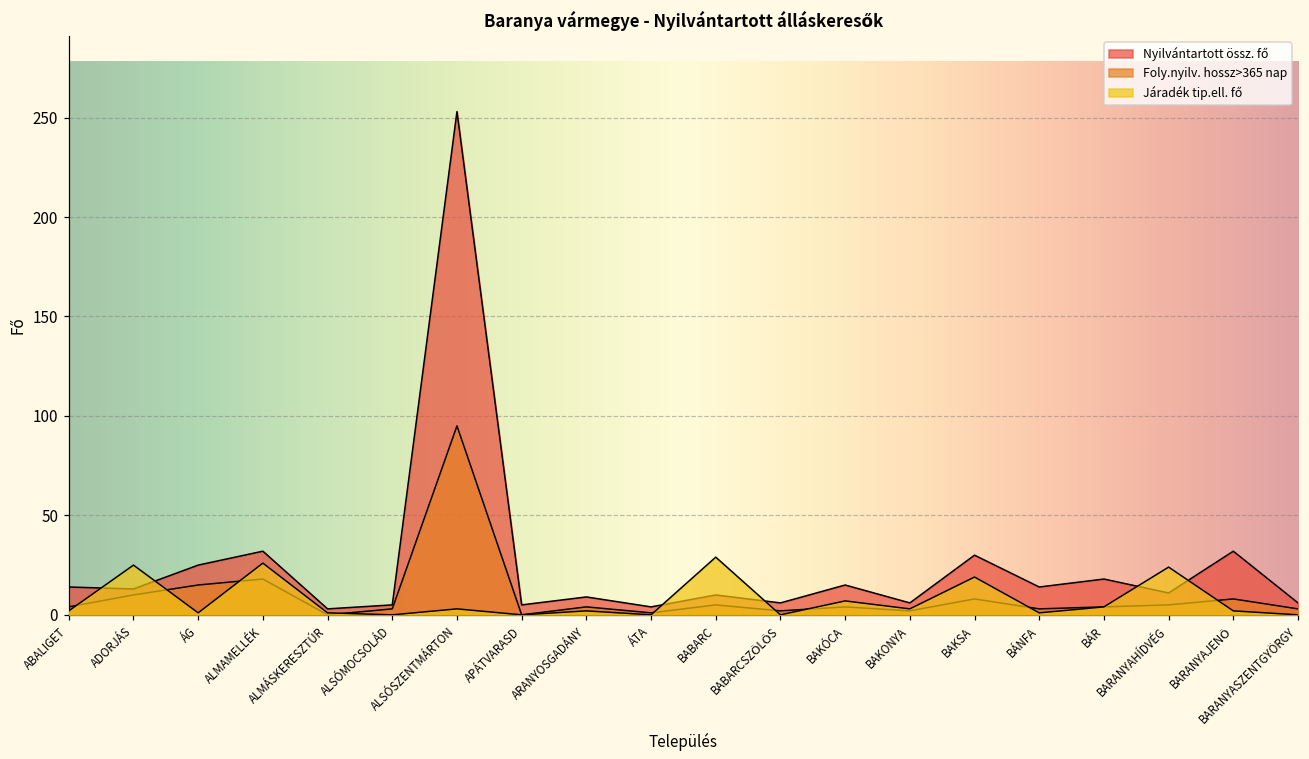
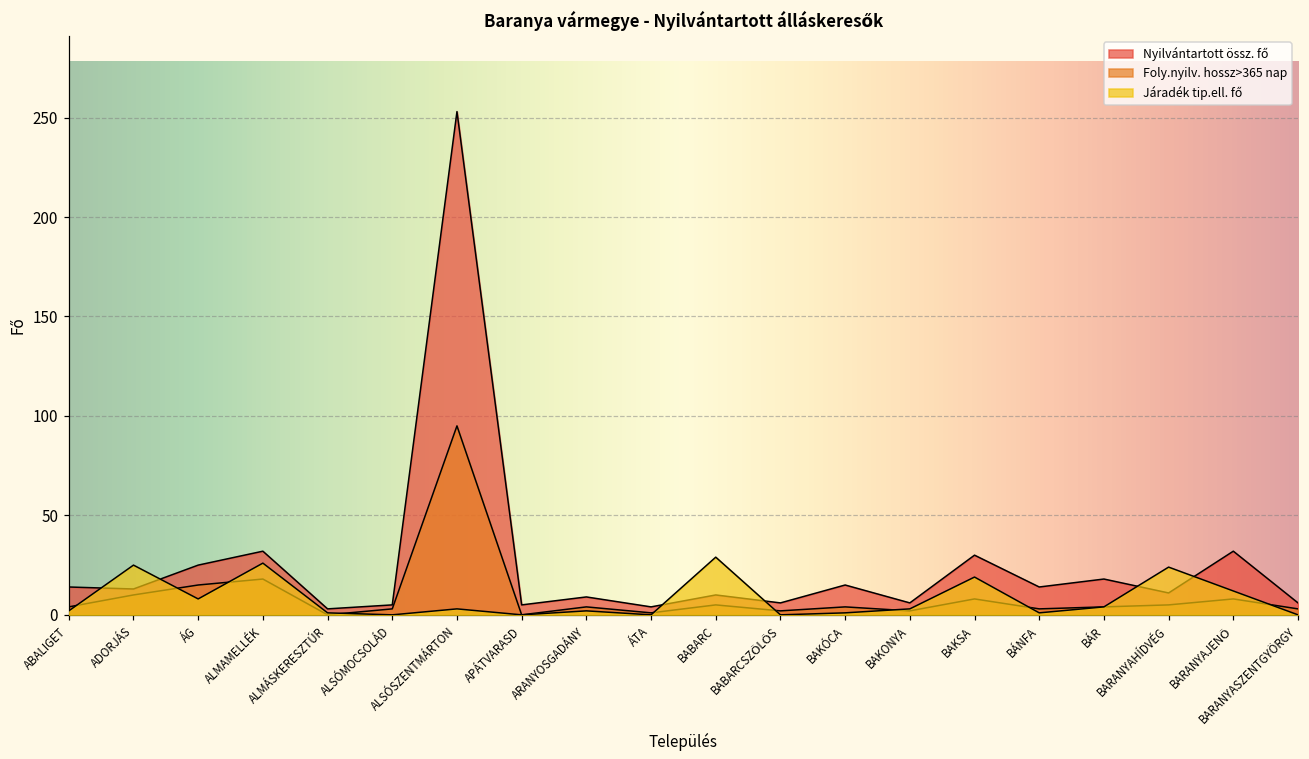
  {
    "Járadék tip.ell. fő": {
      "ABALIGET": 2,
      "ADORJÁS": 25,
-     "ÁG": 1,
+     "ÁG": 8,
      "ALMAMELLÉK": 26,
      "ALSÓMOCSOLÁD": 0,
      "ALSÓSZENTMÁRTON": 3,
      "ARANYOSGADÁNY": 2,
      "BABARC": 29,
      "BABARCSZŐLŐS": 0,
-     "BAKÓCA": 7,
+     "BAKÓCA": 1,
      "BAKSA": 19,
      "BÁNFA": 1,
      "BARANYAHÍDVÉG": 24,
-     "BARANYAJENŐ": 2,
+     "BARANYAJENŐ": 12,
      "BARANYASZENTGYÖRGY": 0
    }
  }
